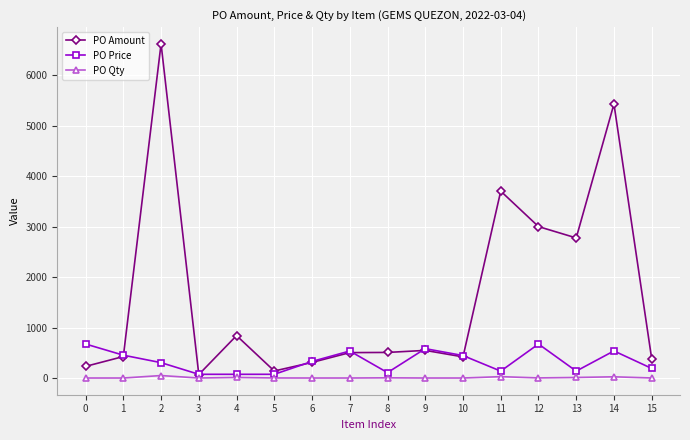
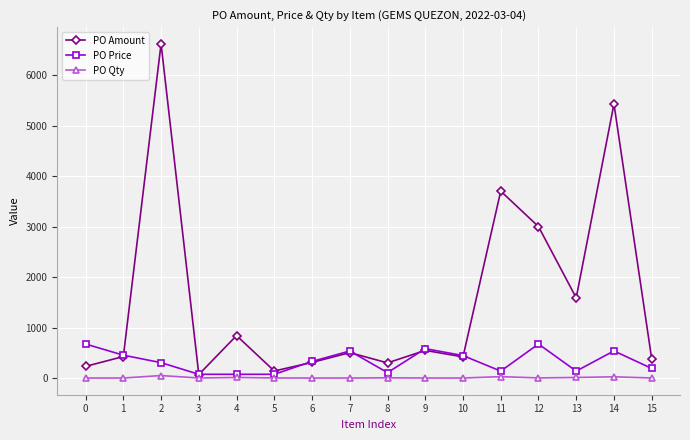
  {
    "PO Amount": {
      "0": 200,
      "2": 6600,
      "4": 800,
      "5": 100,
-     "8": 500,
+     "8": 300,
      "11": 3700,
      "12": 3000,
-     "13": 2800,
+     "13": 1600,
      "14": 5400,
      "15": 400
    },
    "PO Price": {
      "0": 700,
      "2": 300,
      "4": 100,
      "5": 100,
      "8": 100,
      "11": 100,
      "12": 700,
      "13": 100,
      "14": 500,
      "15": 200
    },
    "PO Qty": {
      "0": 0,
      "1": 0,
      "2": 100,
      "3": 0,
      "4": 0,
      "5": 0,
      "6": 0,
      "7": 0,
      "8": 0,
      "9": 0,
      "10": 0,
      "11": 0,
      "12": 0,
      "13": 0,
      "14": 0,
      "15": 0
    }
  }
